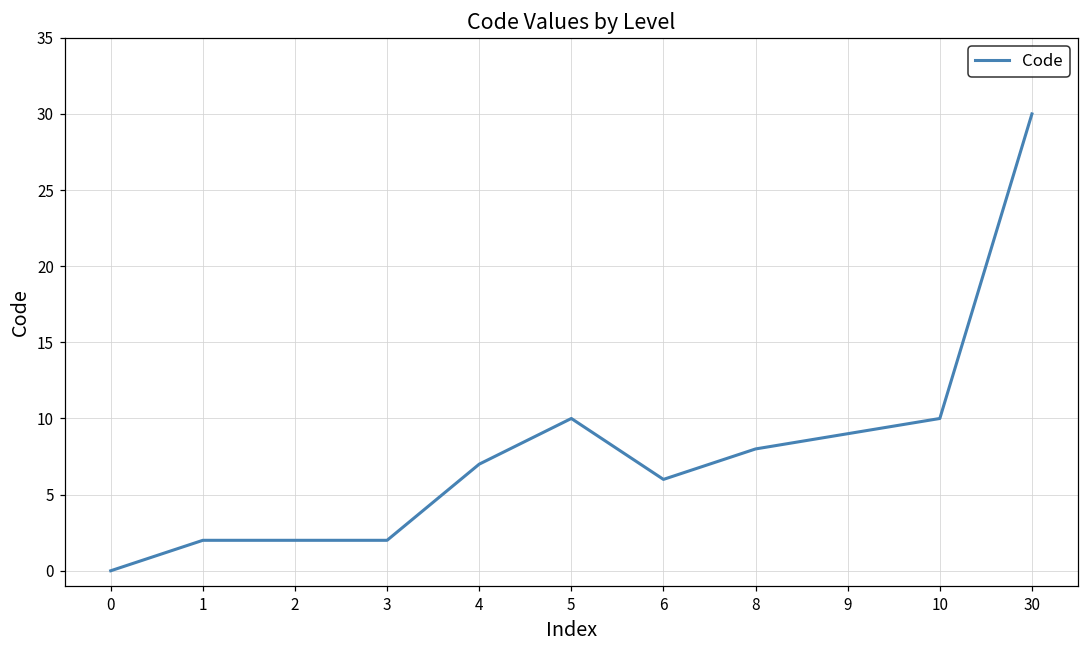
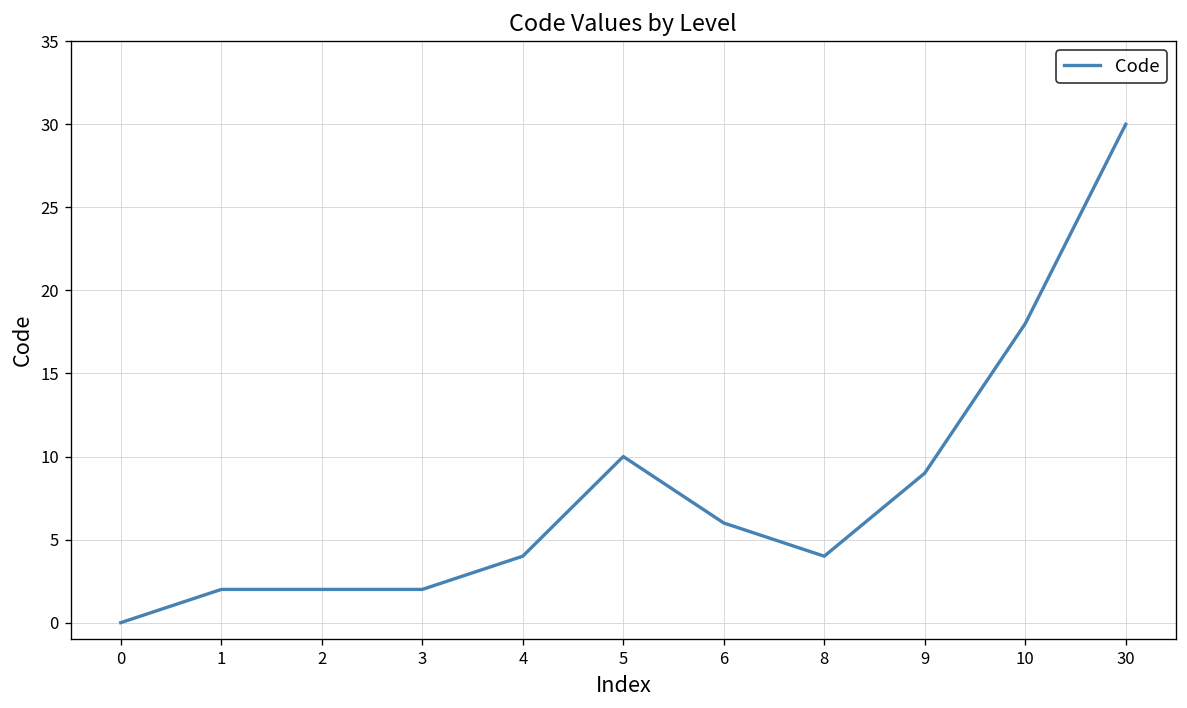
  {
    "0": 0,
    "1": 2,
    "2": 2,
    "3": 2,
-   "4": 7,
+   "4": 4,
    "5": 10,
    "6": 6,
-   "8": 8,
+   "8": 4,
    "9": 9,
-   "10": 10,
+   "10": 18,
    "30": 30
  }
